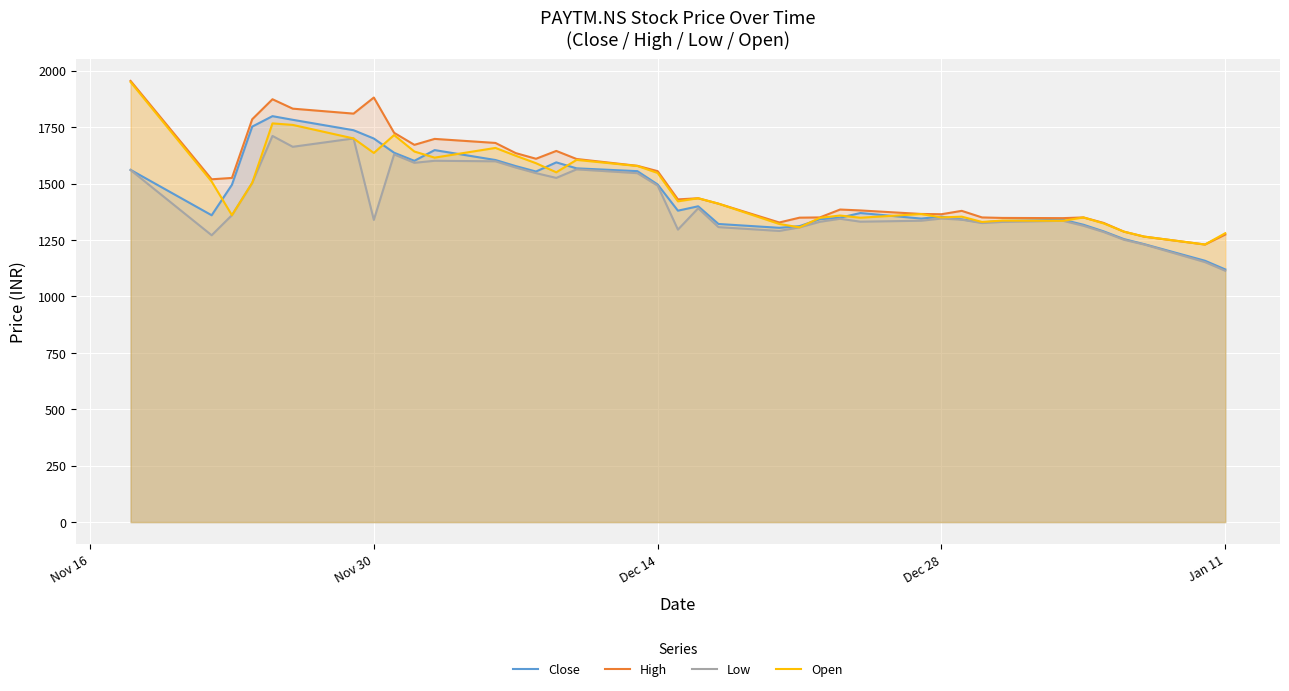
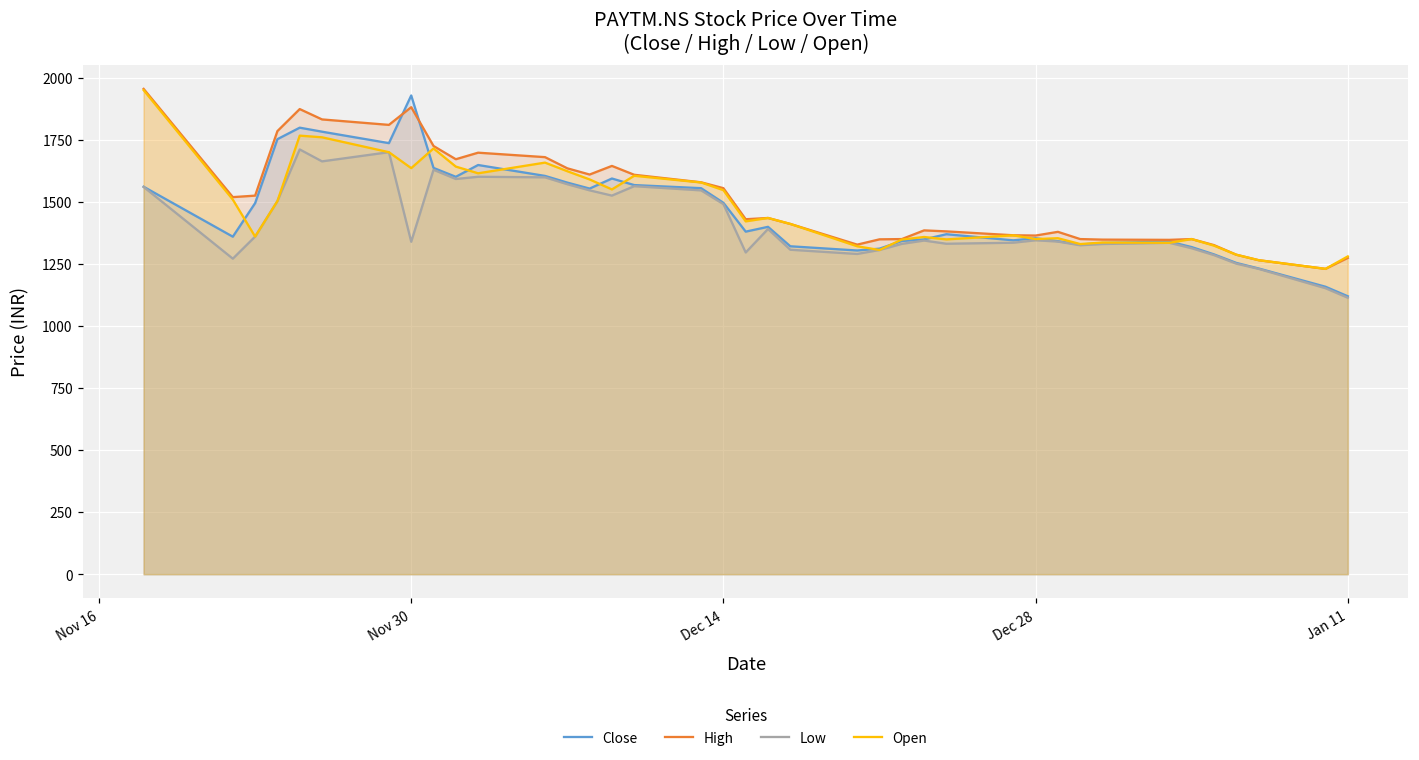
  {
    "Close": {
-     "Nov 30": 1700
+     "Nov 30": 1930
    },
    "High": {
      "Nov 30": 1880
    },
    "Low": {
      "Nov 30": 1340
    },
    "Open": {
      "Nov 30": 1640
    }
  }
